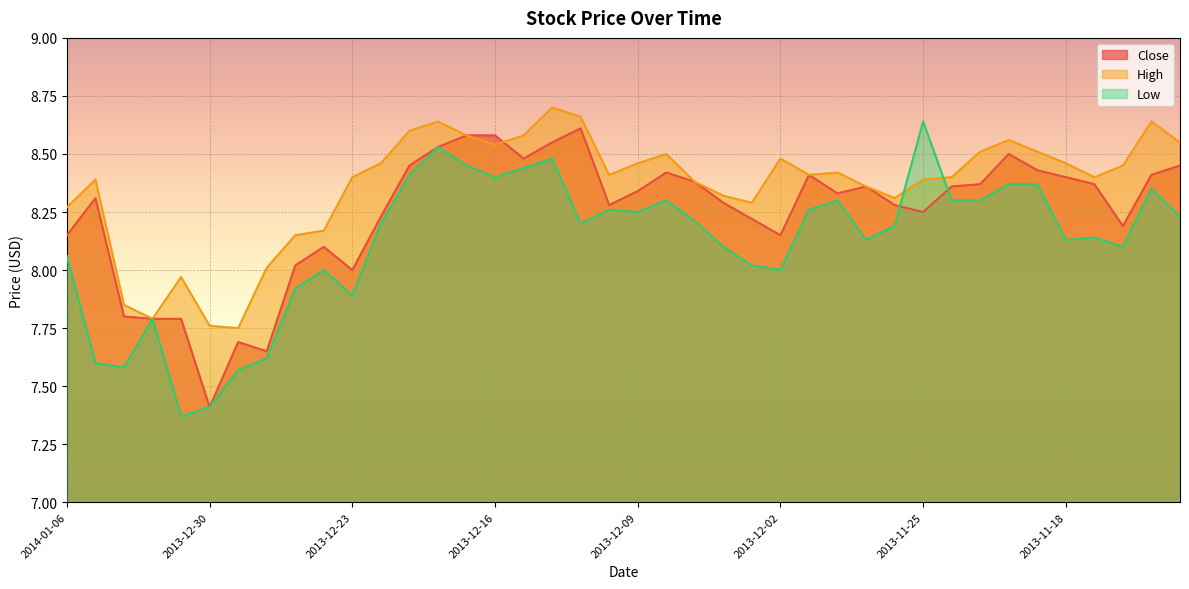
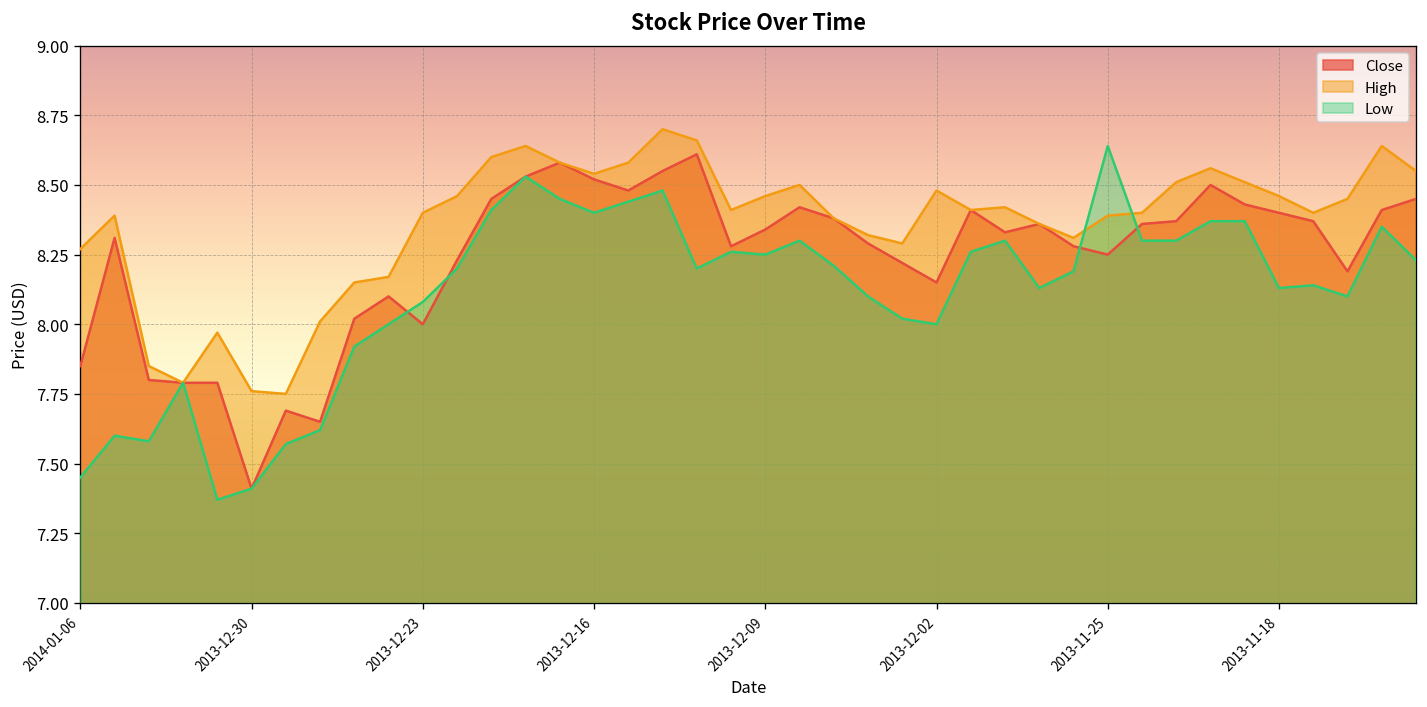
  {
    "Close": {
-     "2014-01-06": 8.15,
+     "2014-01-06": 7.85,
      "2013-12-23": 8.00,
-     "2013-12-16": 8.58,
+     "2013-12-16": 8.52,
      "2013-12-09": 8.34,
      "2013-12-02": 8.15,
      "2013-11-25": 8.25,
      "2013-11-18": 8.40
    },
    "High": {
      "2014-01-06": 8.27,
      "2013-12-30": 7.76,
      "2013-12-23": 8.40,
      "2013-12-16": 8.54,
      "2013-12-09": 8.46,
      "2013-12-02": 8.48,
      "2013-11-25": 8.39,
      "2013-11-18": 8.46
    },
    "Low": {
-     "2014-01-06": 8.06,
-     "2013-12-23": 7.89,
+     "2014-01-06": 7.45,
+     "2013-12-23": 8.08,
      "2013-12-16": 8.40,
      "2013-12-09": 8.25,
      "2013-12-02": 8.00,
      "2013-11-25": 8.64,
      "2013-11-18": 8.13
    }
  }
